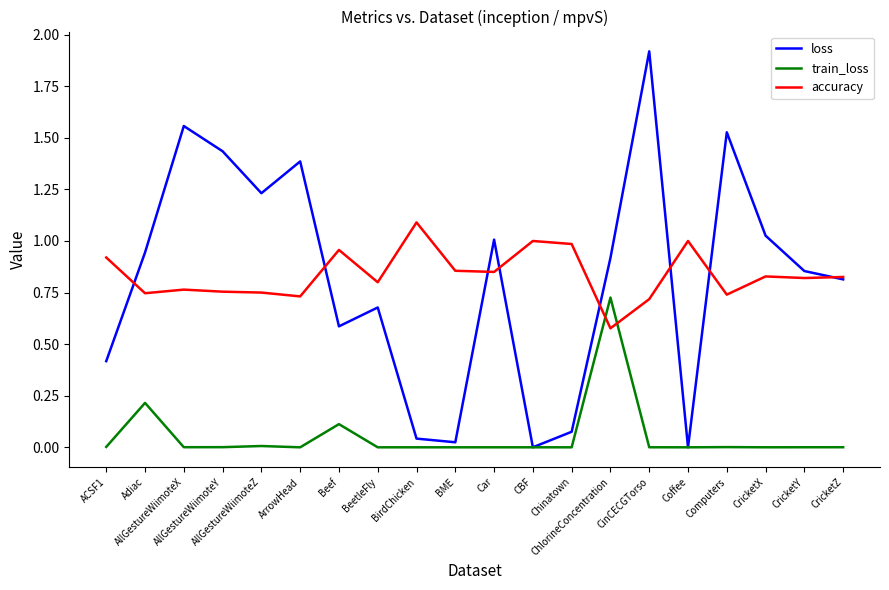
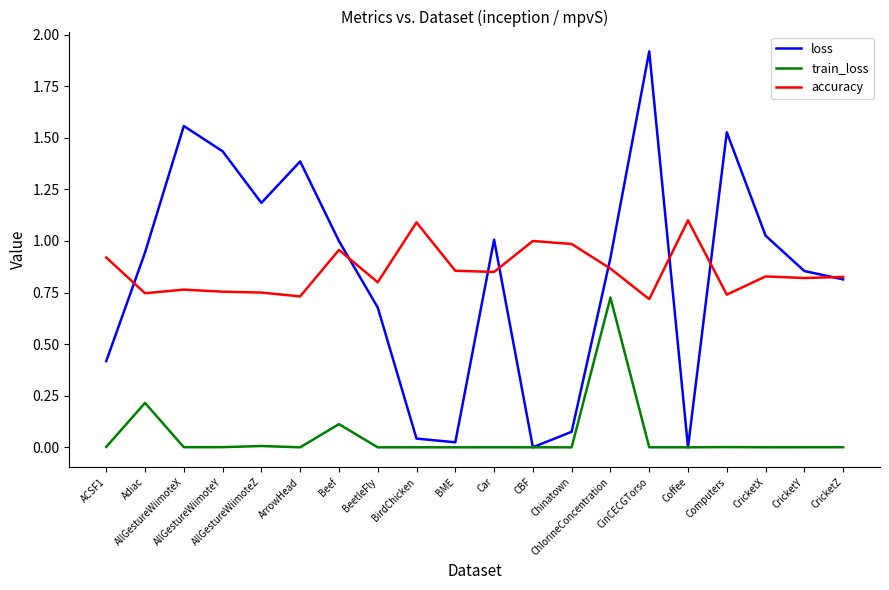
  {
    "loss": {
      "ACSF1": 0.42,
      "Adiac": 0.94,
      "AllGestureWiimoteX": 1.56,
      "AllGestureWiimoteY": 1.43,
-     "AllGestureWiimoteZ": 1.23,
+     "AllGestureWiimoteZ": 1.18,
      "ArrowHead": 1.39,
-     "Beef": 0.59,
+     "Beef": 1.00,
      "BeetleFly": 0.68,
      "BirdChicken": 0.04,
      "BME": 0.02,
      "Car": 1.01,
      "Chinatown": 0.08,
      "ChlorineConcentration": 0.92,
      "CinCECGTorso": 1.92,
      "Computers": 1.53,
      "CricketX": 1.03,
      "CricketY": 0.85
    },
    "train_loss": {
      "ACSF1": 0.00,
      "Adiac": 0.22,
      "AllGestureWiimoteX": 0.00,
      "AllGestureWiimoteY": 0.00,
      "AllGestureWiimoteZ": 0.01,
      "ArrowHead": 0.00,
      "Beef": 0.11,
      "BeetleFly": 0.00,
      "BirdChicken": 0.00,
      "BME": 0.00,
      "Car": 0.00,
      "Chinatown": 0.00,
      "ChlorineConcentration": 0.73,
      "CinCECGTorso": 0.00,
      "Computers": 0.00,
      "CricketX": 0.00,
      "CricketY": 0.00,
      "CricketZ": 0.00
    },
    "accuracy": {
      "ACSF1": 0.92,
      "Adiac": 0.75,
      "AllGestureWiimoteX": 0.76,
      "AllGestureWiimoteY": 0.75,
      "AllGestureWiimoteZ": 0.75,
      "ArrowHead": 0.73,
      "Beef": 0.96,
      "BeetleFly": 0.80,
      "BirdChicken": 1.09,
      "BME": 0.86,
      "Car": 0.85,
      "CBF": 1.00,
      "Chinatown": 0.99,
-     "ChlorineConcentration": 0.58,
+     "ChlorineConcentration": 0.87,
      "CinCECGTorso": 0.72,
-     "Coffee": 1.0,
+     "Coffee": 1.1,
      "Computers": 0.74,
      "CricketX": 0.83,
      "CricketY": 0.82
    }
  }
